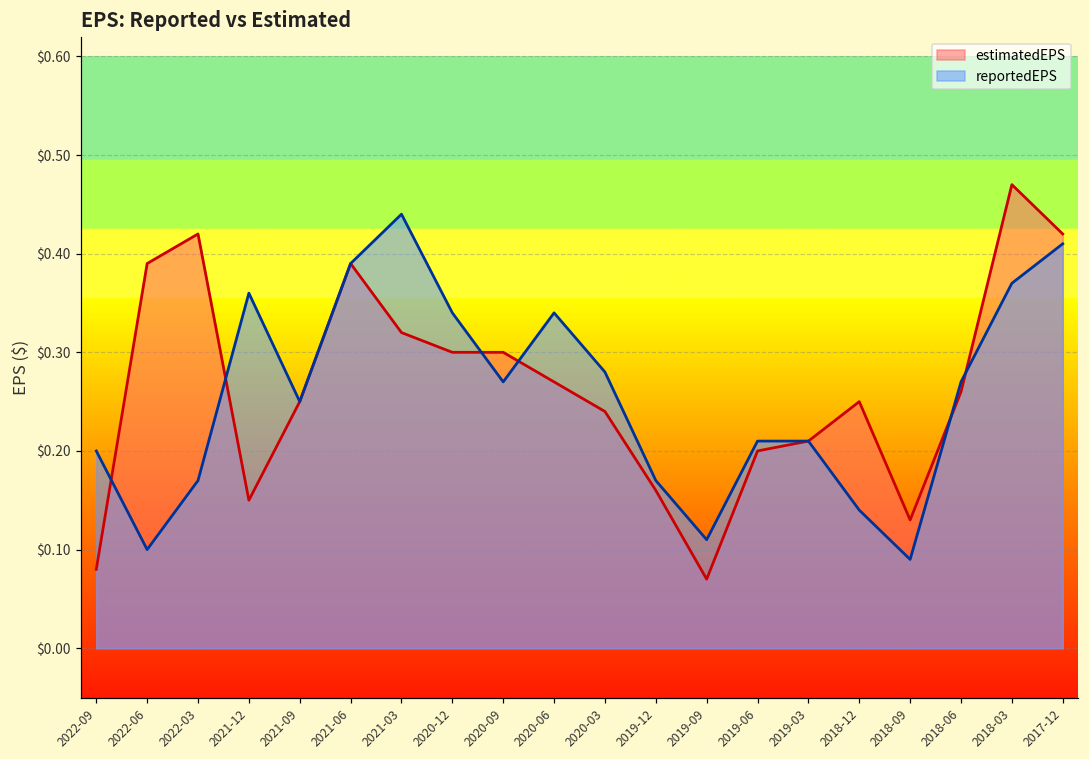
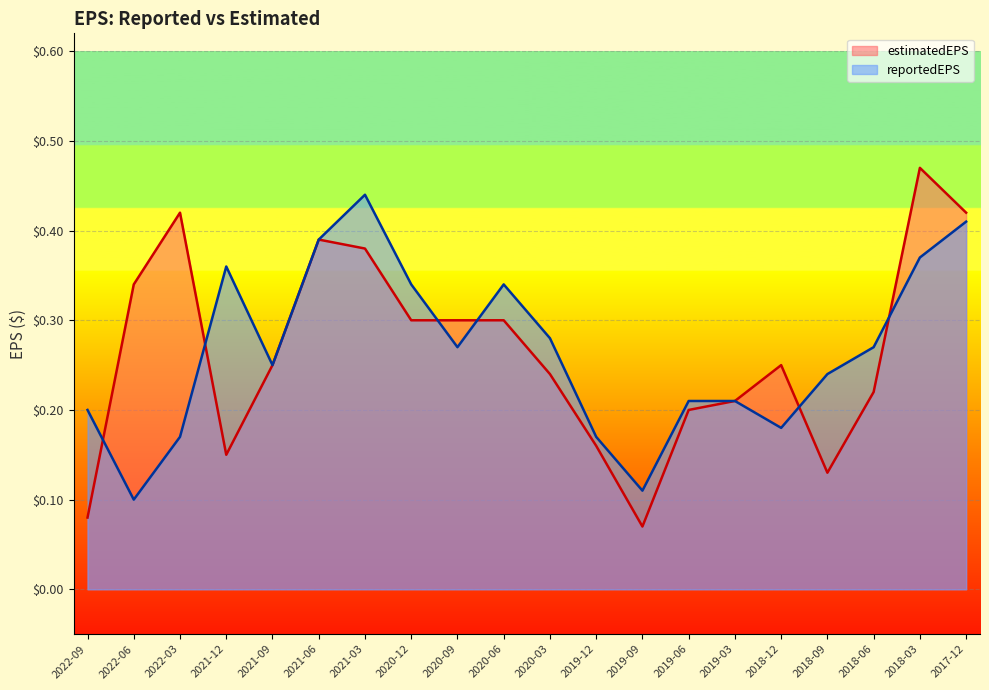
  {
    "estimatedEPS": {
      "2022-09": "$0.08",
-     "2022-06": "$0.39",
+     "2022-06": "$0.34",
      "2022-03": "$0.42",
      "2021-12": "$0.15",
-     "2021-03": "$0.32",
+     "2021-03": "$0.38",
      "2020-12": "$0.30",
      "2020-09": "$0.30",
-     "2020-06": "$0.27",
+     "2020-06": "$0.30",
      "2020-03": "$0.24",
      "2019-12": "$0.16",
      "2019-09": "$0.07",
      "2019-06": "$0.20",
      "2018-12": "$0.25",
      "2018-09": "$0.13",
-     "2018-06": "$0.26",
+     "2018-06": "$0.22",
      "2018-03": "$0.47",
      "2017-12": "$0.42"
    },
    "reportedEPS": {
      "2022-09": "$0.20",
      "2022-06": "$0.10",
      "2022-03": "$0.17",
      "2021-12": "$0.36",
      "2021-03": "$0.44",
      "2020-12": "$0.34",
      "2020-09": "$0.27",
      "2020-06": "$0.34",
      "2020-03": "$0.28",
      "2019-12": "$0.17",
      "2019-09": "$0.11",
      "2019-06": "$0.21",
-     "2018-12": "$0.14",
-     "2018-09": "$0.09",
+     "2018-12": "$0.18",
+     "2018-09": "$0.24",
      "2018-06": "$0.27",
      "2018-03": "$0.37",
      "2017-12": "$0.41"
    }
  }
